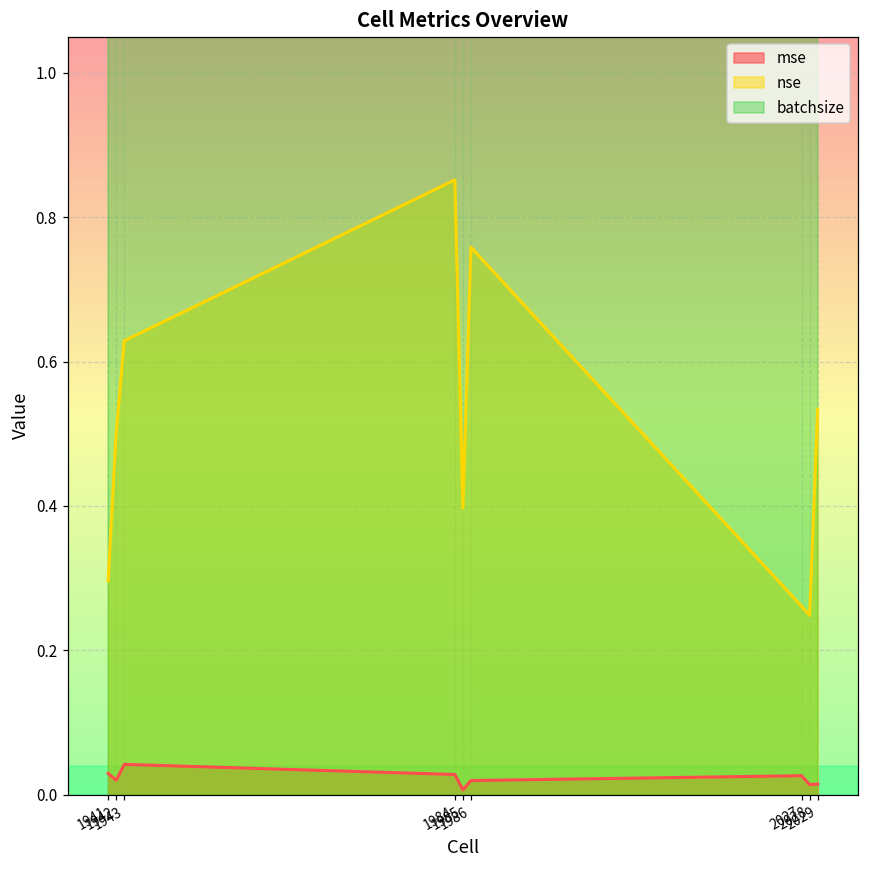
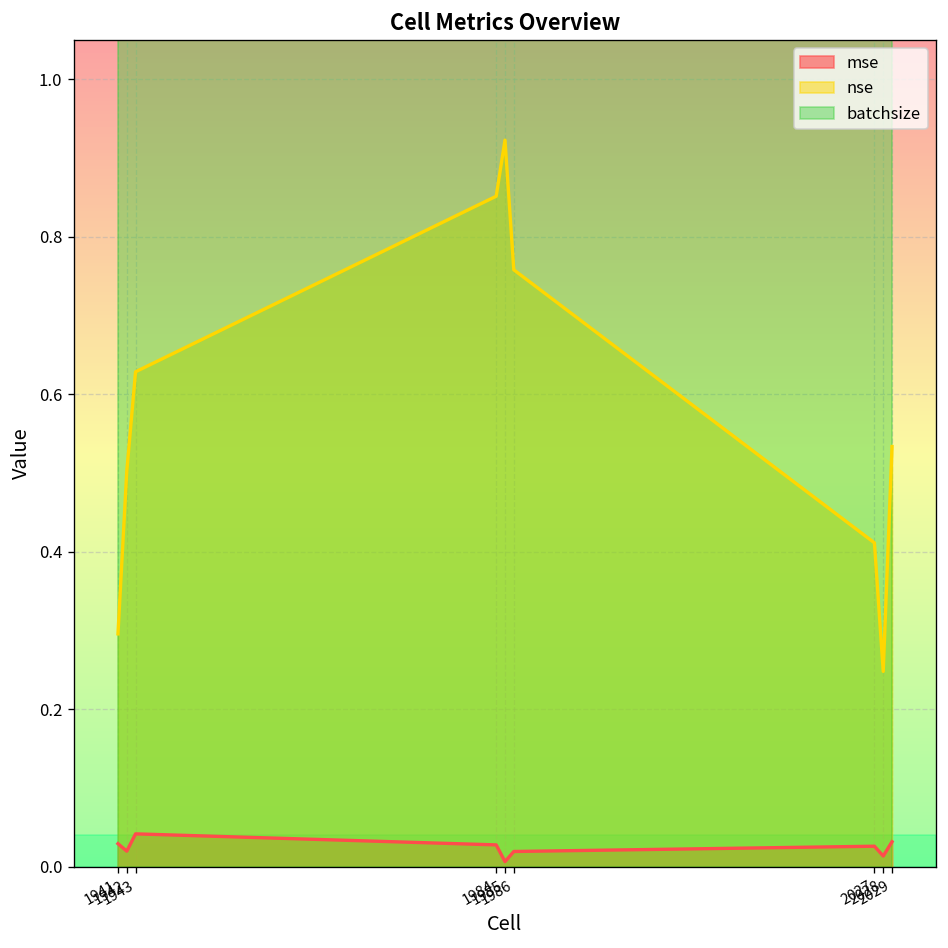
  {
    "mse": {
      "1941": 0.03,
      "1942": 0.02,
      "1943": 0.04,
      "1984": 0.03,
      "1985": 0.01,
      "1986": 0.02,
      "2027": 0.03,
      "2028": 0.01,
-     "2029": 0.01
+     "2029": 0.03
    },
    "nse": {
      "1941": 0.30,
      "1942": 0.50,
      "1943": 0.63,
      "1984": 0.85,
-     "1985": 0.40,
+     "1985": 0.92,
      "1986": 0.76,
-     "2027": 0.26,
+     "2027": 0.41,
      "2028": 0.25,
      "2029": 0.53
    }
  }
